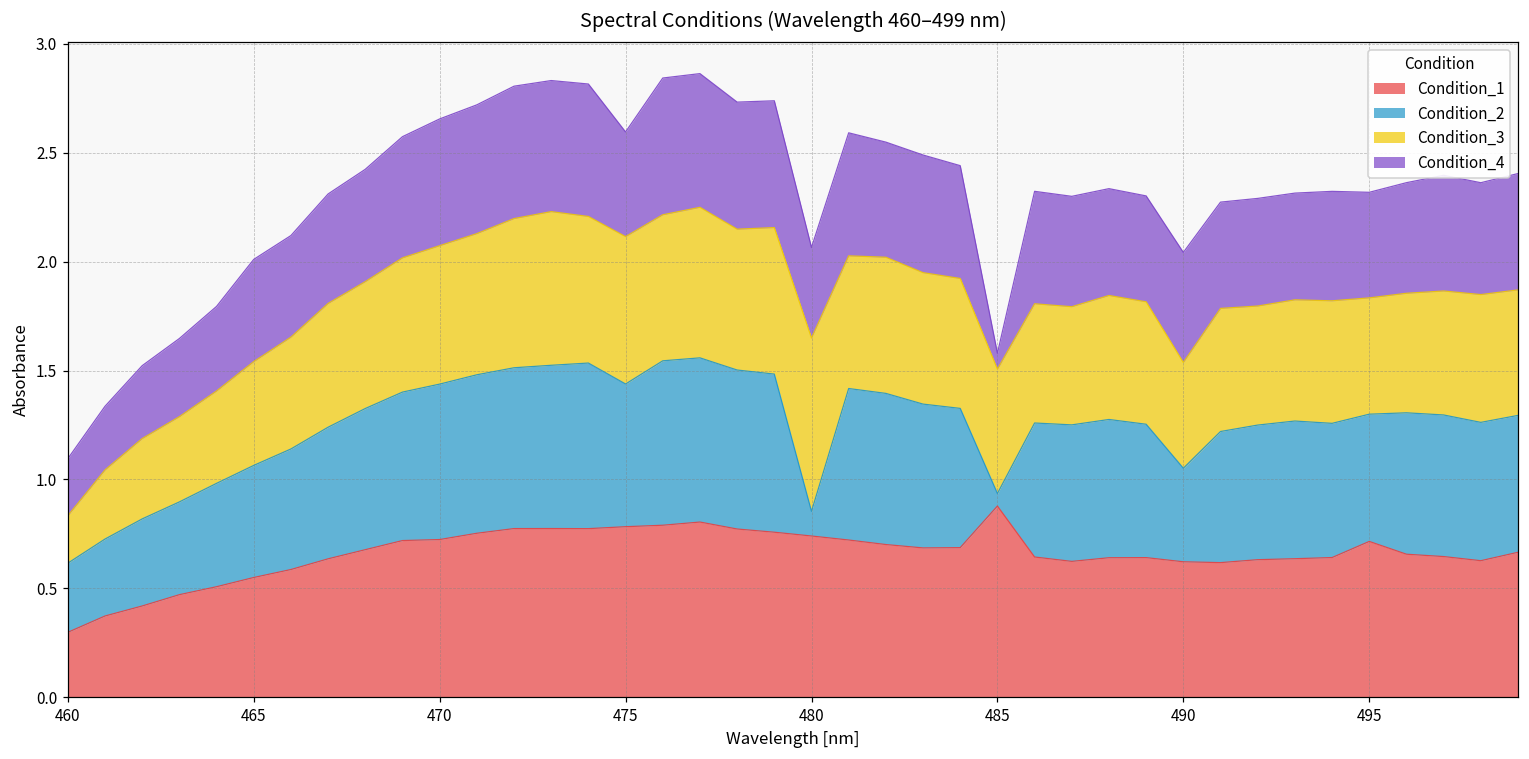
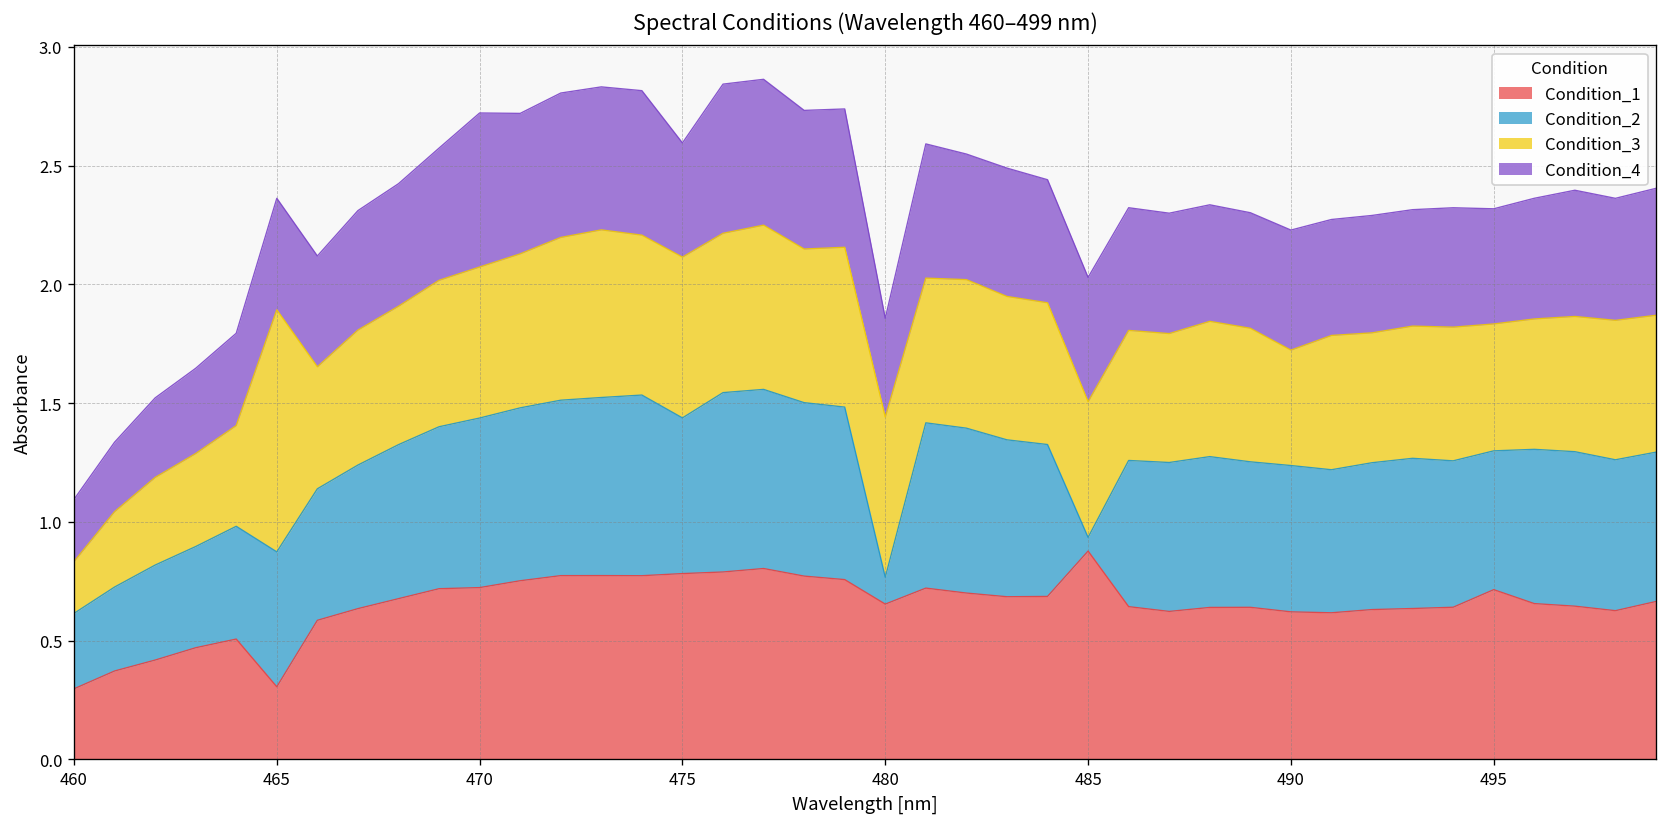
  {
    "Condition_1": {
      "460": 0.30,
-     "465": 0.55,
+     "465": 0.31,
      "470": 0.72,
      "475": 0.78,
-     "480": 0.74,
+     "480": 0.65,
      "485": 0.88,
      "490": 0.62,
      "495": 0.72
    },
    "Condition_2": {
      "460": 0.32,
-     "465": 0.51,
+     "465": 0.57,
      "470": 0.71,
      "475": 0.66,
      "480": 0.11,
      "485": 0.06,
-     "490": 0.43,
+     "490": 0.62,
      "495": 0.58
    },
    "Condition_3": {
      "460": 0.22,
-     "465": 0.48,
+     "465": 1.02,
      "470": 0.64,
      "475": 0.68,
-     "480": 0.80,
+     "480": 0.67,
      "485": 0.57,
      "490": 0.49,
      "495": 0.53
    },
    "Condition_4": {
      "460": 0.26,
      "465": 0.47,
-     "470": 0.58,
+     "470": 0.65,
      "475": 0.48,
      "480": 0.42,
-     "485": 0.07,
+     "485": 0.52,
      "490": 0.51,
      "495": 0.48
    }
  }
